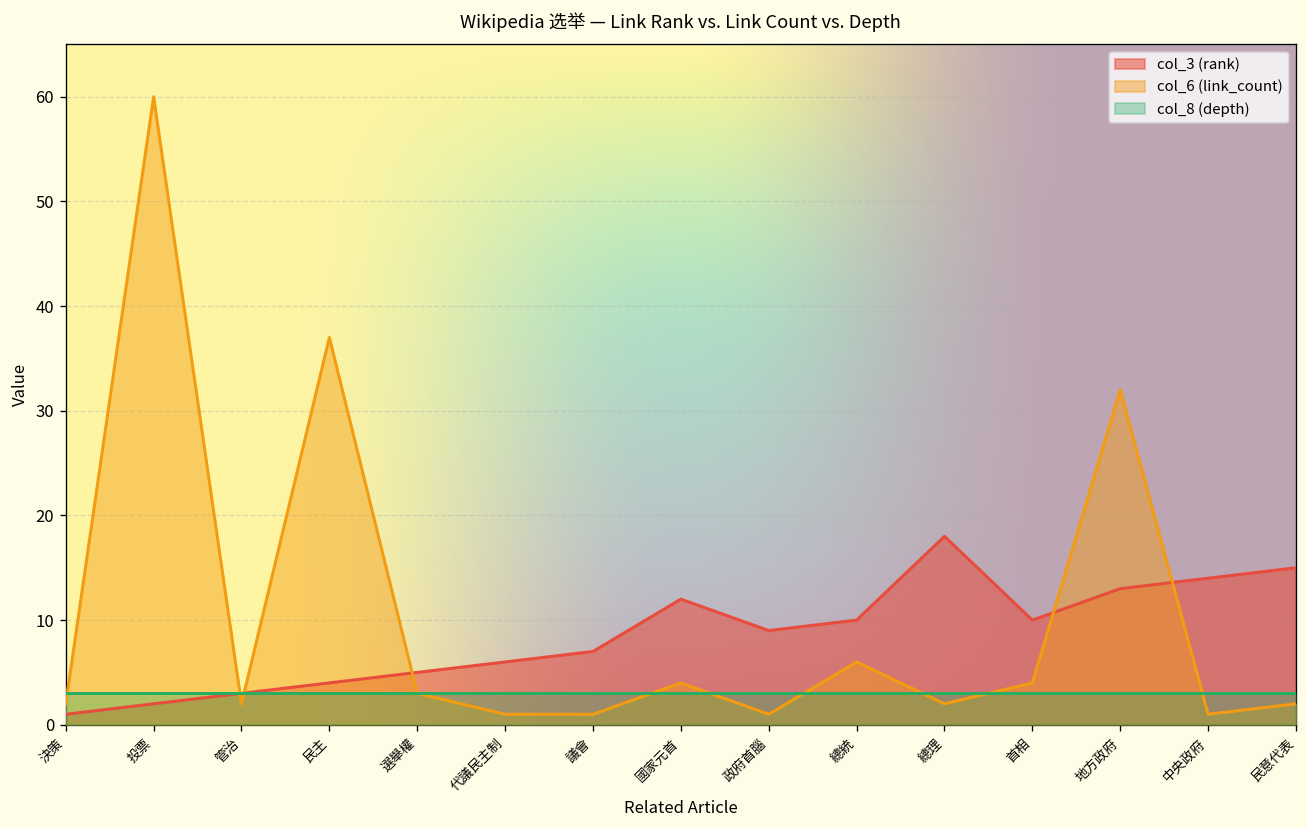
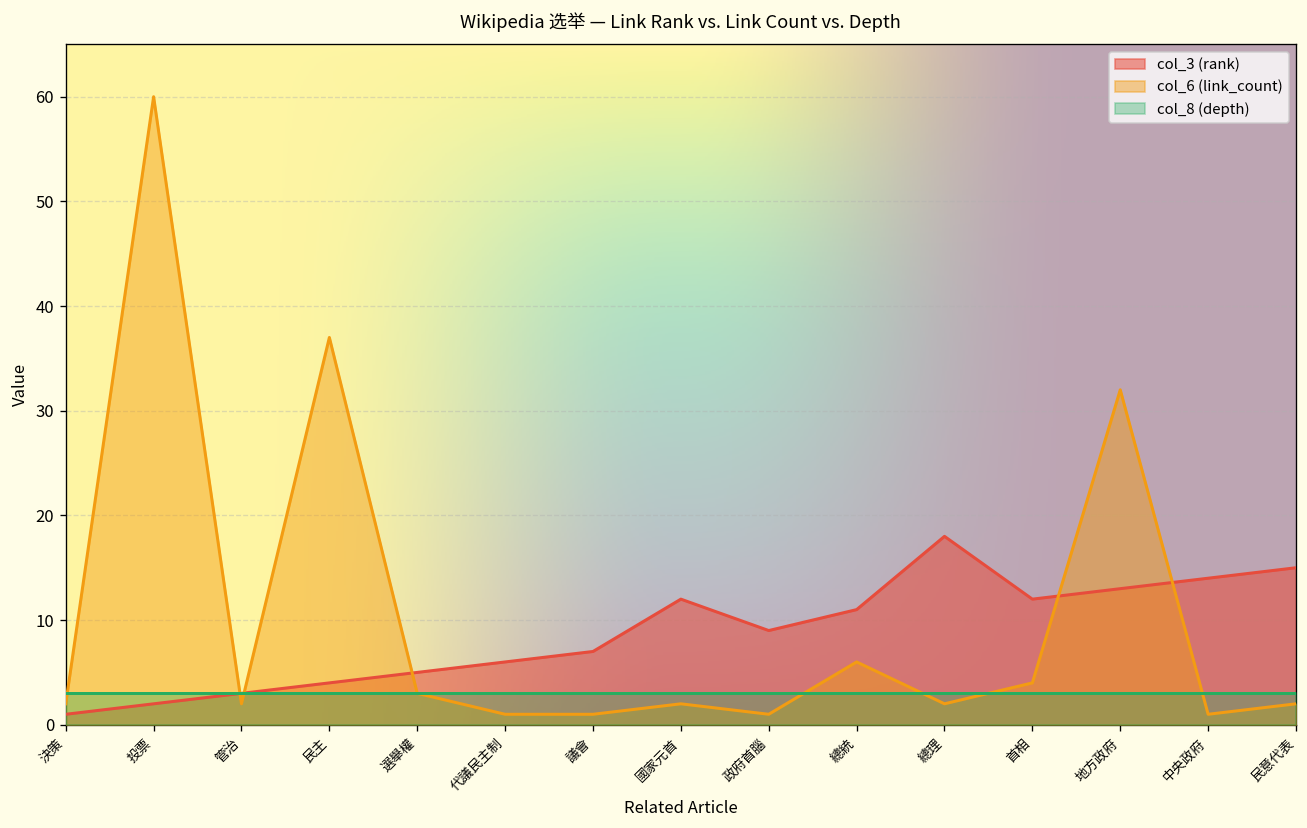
  {
    "col_3 (rank)": {
      "決策": 1,
      "投票": 2,
      "民主": 4,
      "選舉權": 5,
      "代議民主制": 6,
      "議會": 7,
      "國家元首": 12,
      "政府首腦": 9,
-     "總統": 10,
+     "總統": 11,
      "總理": 18,
-     "首相": 10,
+     "首相": 12,
      "地方政府": 13,
      "中央政府": 14,
      "民意代表": 15
    },
    "col_6 (link_count)": {
      "決策": 2,
      "投票": 60,
      "管治": 2,
      "民主": 37,
      "代議民主制": 1,
      "議會": 1,
-     "國家元首": 4,
+     "國家元首": 2,
      "政府首腦": 1,
      "總統": 6,
      "總理": 2,
      "首相": 4,
      "地方政府": 32,
      "中央政府": 1,
      "民意代表": 2
    },
    "col_8 (depth)": {
      "決策": 3,
      "投票": 3,
      "民主": 3,
      "代議民主制": 3,
      "議會": 3,
      "國家元首": 3,
      "政府首腦": 3,
      "總統": 3,
      "總理": 3,
      "首相": 3,
      "地方政府": 3,
      "中央政府": 3,
      "民意代表": 3
    }
  }
